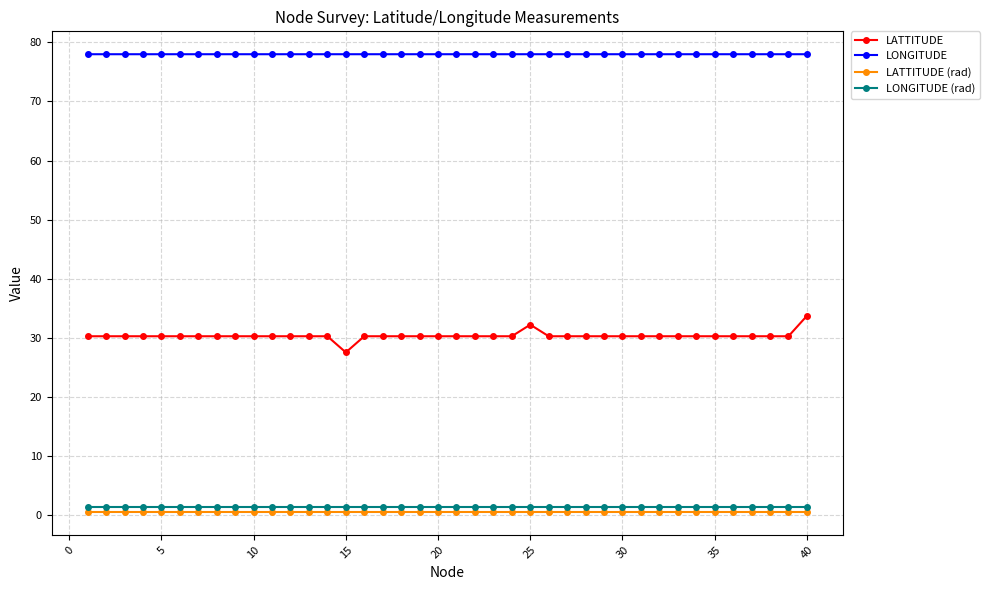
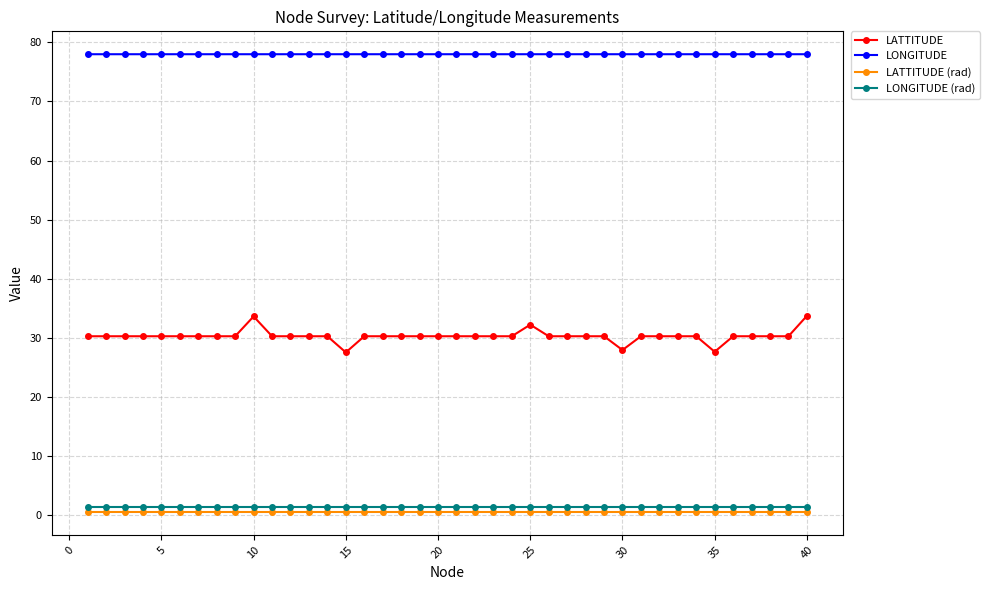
  {
    "LATTITUDE": {
      "5": 30,
-     "10": 30,
+     "10": 34,
      "15": 28,
      "20": 30,
      "25": 32,
-     "30": 30,
-     "35": 30,
+     "30": 28,
+     "35": 28,
      "40": 34
    },
    "LONGITUDE": {
      "5": 78,
      "10": 78,
      "15": 78,
      "20": 78,
      "25": 78,
      "30": 78,
      "35": 78,
      "40": 78
    },
    "LATTITUDE (rad)": {
      "5": 1,
      "10": 1,
      "15": 1,
      "20": 1,
      "25": 1,
      "30": 1,
      "35": 1,
      "40": 1
    },
    "LONGITUDE (rad)": {
      "5": 1,
      "10": 1,
      "15": 1,
      "20": 1,
      "25": 1,
      "30": 1,
      "35": 1,
      "40": 1
    }
  }
